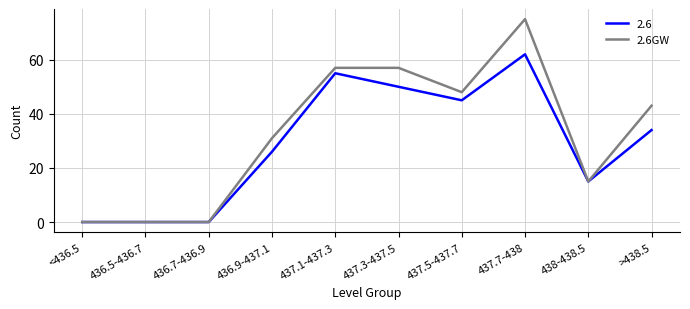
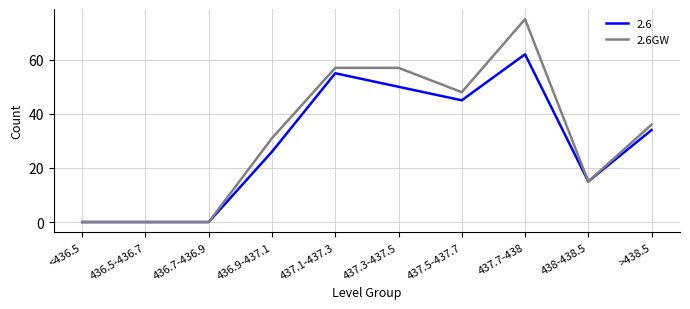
  {
    "2.6": {
      "436.9-437.1": 26,
      "437.1-437.3": 55,
      "437.3-437.5": 50,
      "437.5-437.7": 45,
      "437.7-438": 62,
      ">438.5": 34
    },
    "2.6GW": {
      "436.9-437.1": 31,
      "437.1-437.3": 57,
      "437.3-437.5": 57,
      "437.5-437.7": 48,
      "437.7-438": 75,
-     ">438.5": 43
+     ">438.5": 36
    }
  }
